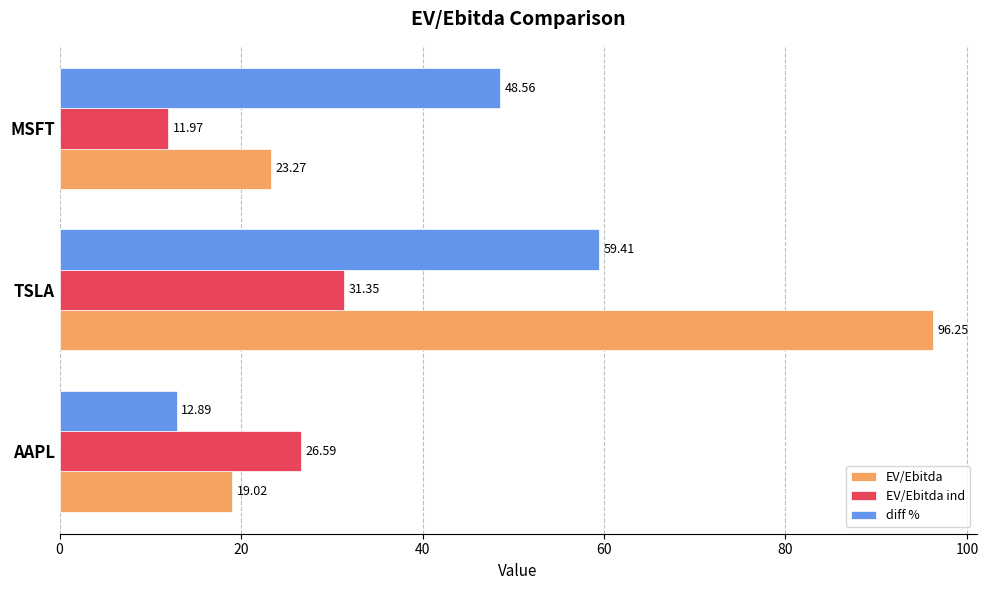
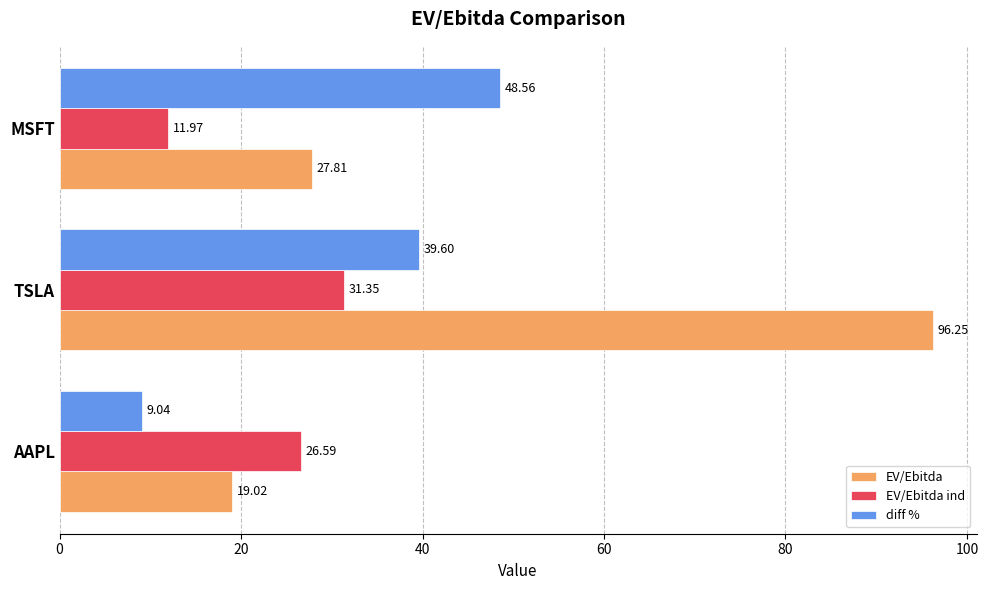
  {
    "EV/Ebitda": {
-     "MSFT": 23.27,
+     "MSFT": 27.81,
      "TSLA": 96.25,
      "AAPL": 19.02
    },
    "EV/Ebitda ind": {
      "MSFT": 11.97,
      "TSLA": 31.35,
      "AAPL": 26.59
    },
    "diff %": {
      "MSFT": 48.56,
-     "TSLA": 59.41,
-     "AAPL": 12.89
+     "TSLA": 39.60,
+     "AAPL": 9.04
    }
  }
